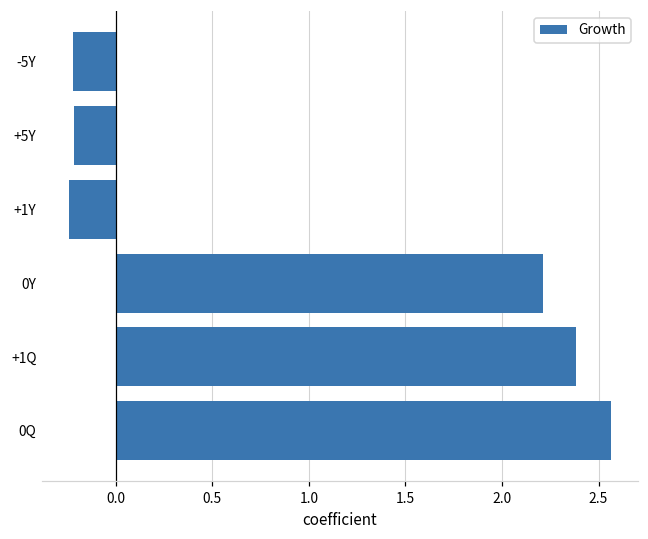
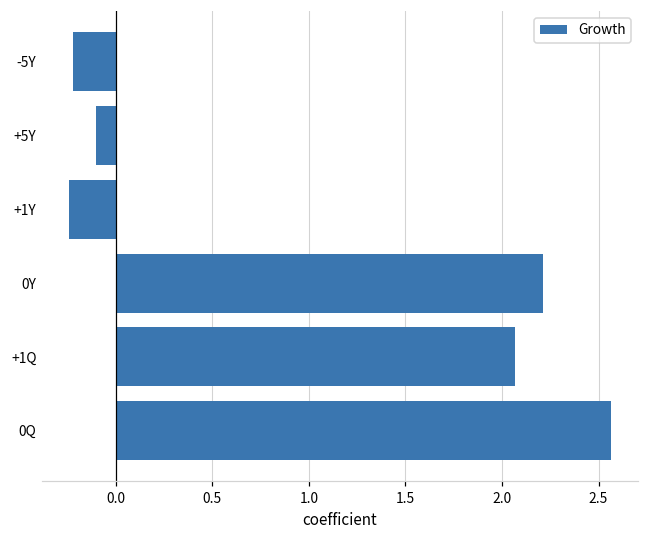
  {
    "-5Y": -0.22,
-   "+5Y": -0.22,
+   "+5Y": -0.11,
    "+1Y": -0.24,
    "0Y": 2.21,
-   "+1Q": 2.38,
+   "+1Q": 2.07,
    "0Q": 2.56
  }
